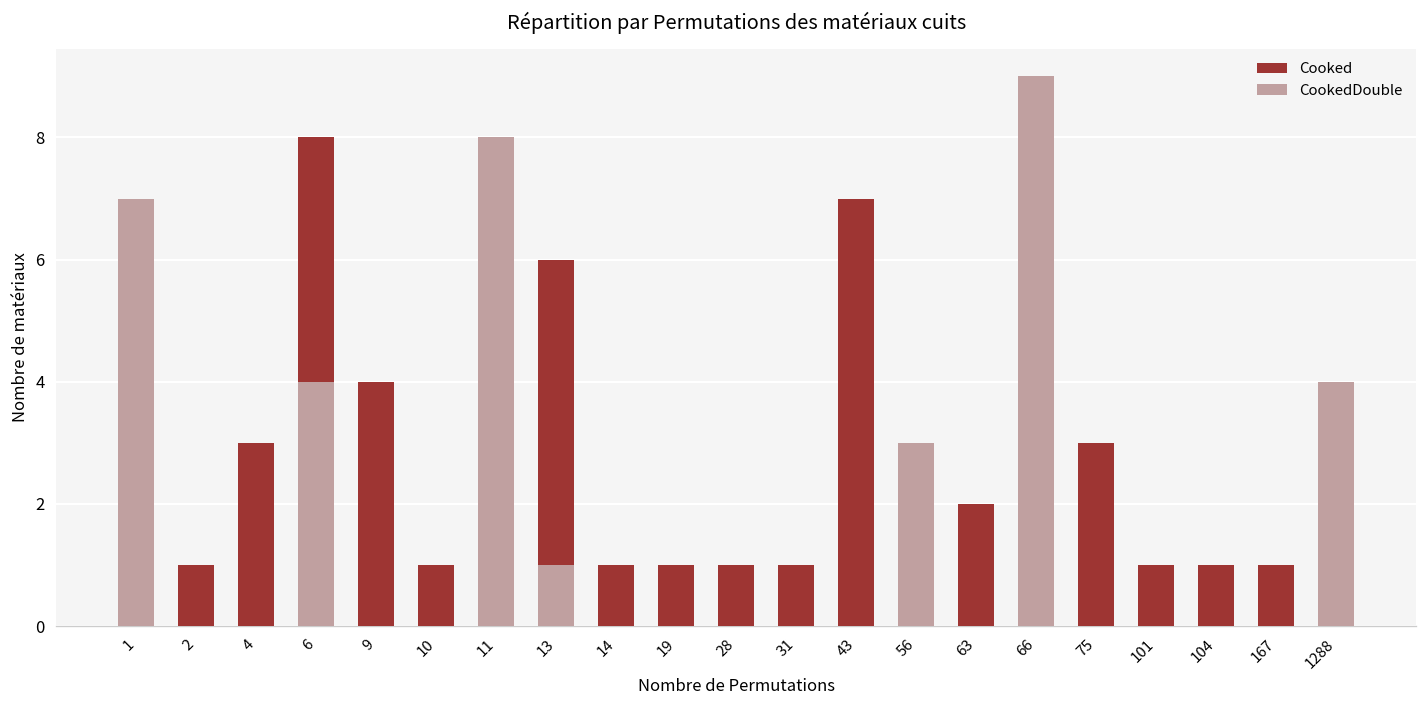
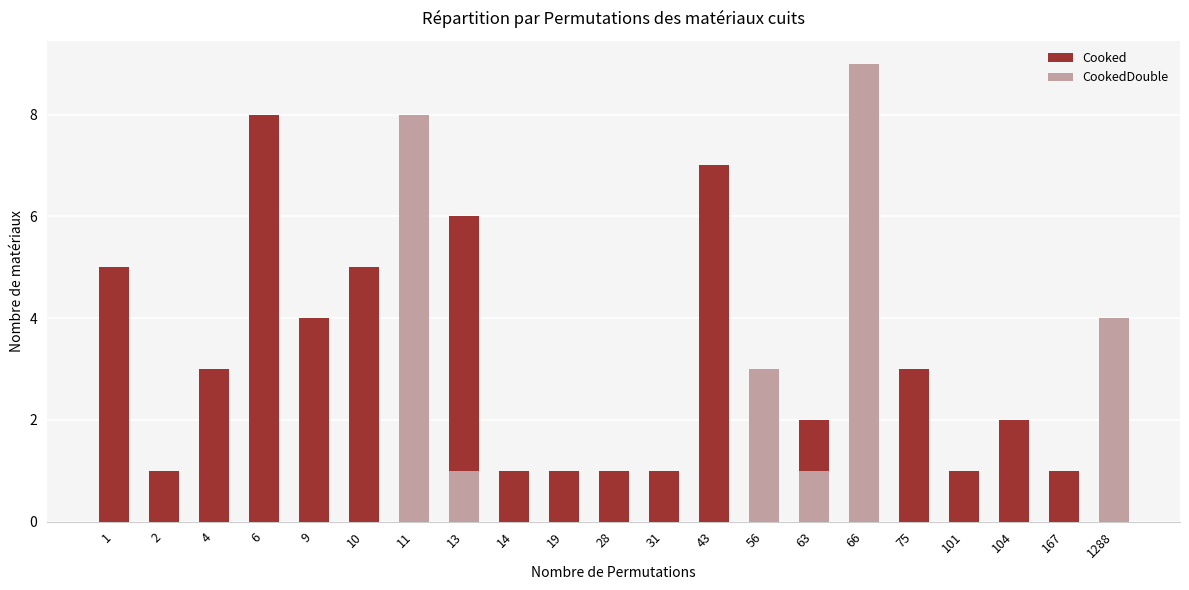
  {
    "Cooked": {
      "2": 1,
      "4": 3,
      "6": 8,
      "9": 4,
-     "10": 1,
+     "10": 5,
      "13": 6,
      "14": 1,
      "19": 1,
      "28": 1,
      "31": 1,
      "43": 7,
      "63": 2,
      "75": 3,
      "101": 1,
-     "104": 1,
+     "104": 2,
      "167": 1
    },
    "CookedDouble": {
-     "1": 7,
+     "1": 0,
      "2": 0,
      "4": 0,
-     "6": 4,
+     "6": 0,
      "9": 0,
      "10": 0,
      "11": 8,
      "14": 0,
      "19": 0,
      "28": 0,
      "31": 0,
      "43": 0,
      "56": 3,
-     "63": 0,
+     "63": 1,
      "66": 9,
      "75": 0,
      "101": 0,
      "104": 0,
      "167": 0,
      "1288": 4
    }
  }
